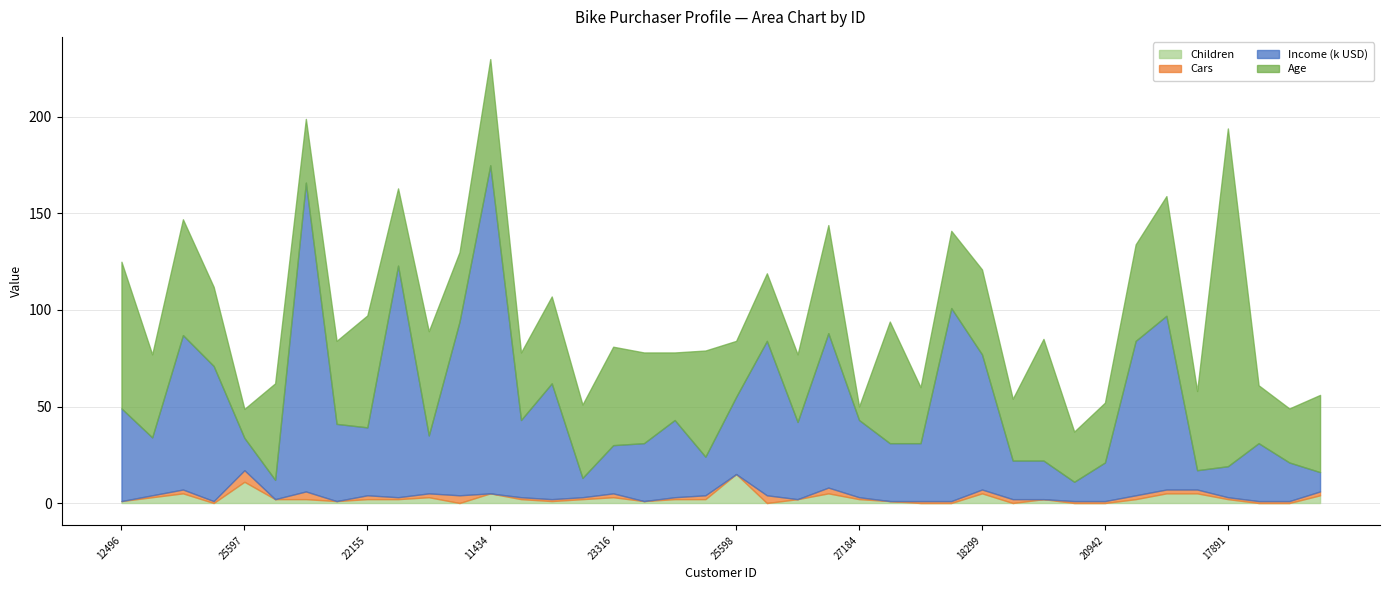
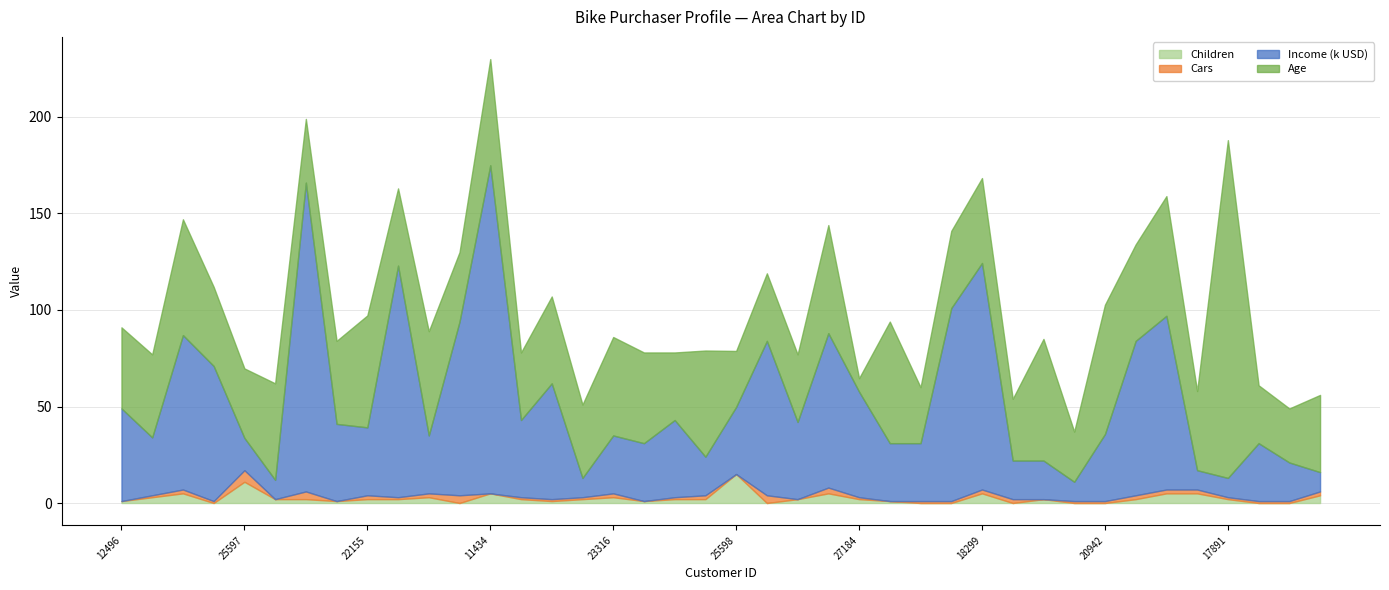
  {
    "Children": {
      "25597": 11,
      "22155": 2,
      "23316": 3,
      "18299": 5
    },
    "Cars": {
      "25597": 6,
      "22155": 2,
      "23316": 2,
      "18299": 2
    },
    "Income (k USD)": {
      "12496": 48,
      "25597": 17,
      "22155": 35,
      "11434": 170,
-     "23316": 25,
-     "25598": 40,
-     "27184": 40,
-     "18299": 70,
-     "20942": 20,
-     "17891": 16
+     "23316": 30,
+     "25598": 35,
+     "27184": 55,
+     "18299": 117,
+     "20942": 35,
+     "17891": 10
    },
    "Age": {
-     "12496": 76,
-     "25597": 15,
+     "12496": 42,
+     "25597": 36,
      "22155": 58,
      "11434": 55,
      "23316": 51,
      "25598": 29,
      "27184": 7,
      "18299": 44,
-     "20942": 31,
+     "20942": 67,
      "17891": 175
    }
  }
